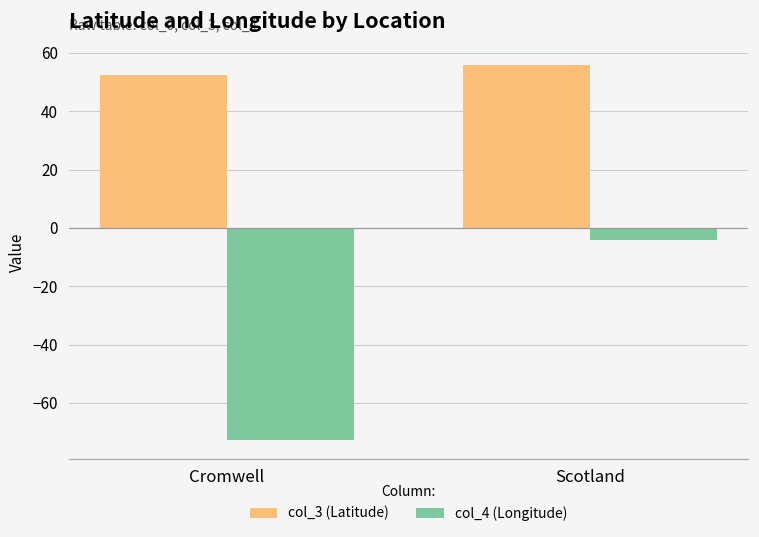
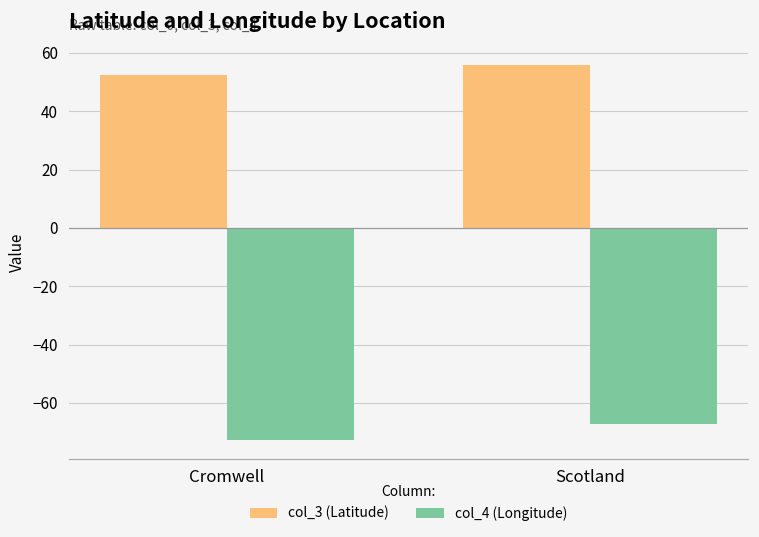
  {
    "col_3 (Latitude)": {
      "Cromwell": 52,
      "Scotland": 56
    },
    "col_4 (Longitude)": {
      "Cromwell": -73,
-     "Scotland": -4
+     "Scotland": -67
    }
  }
